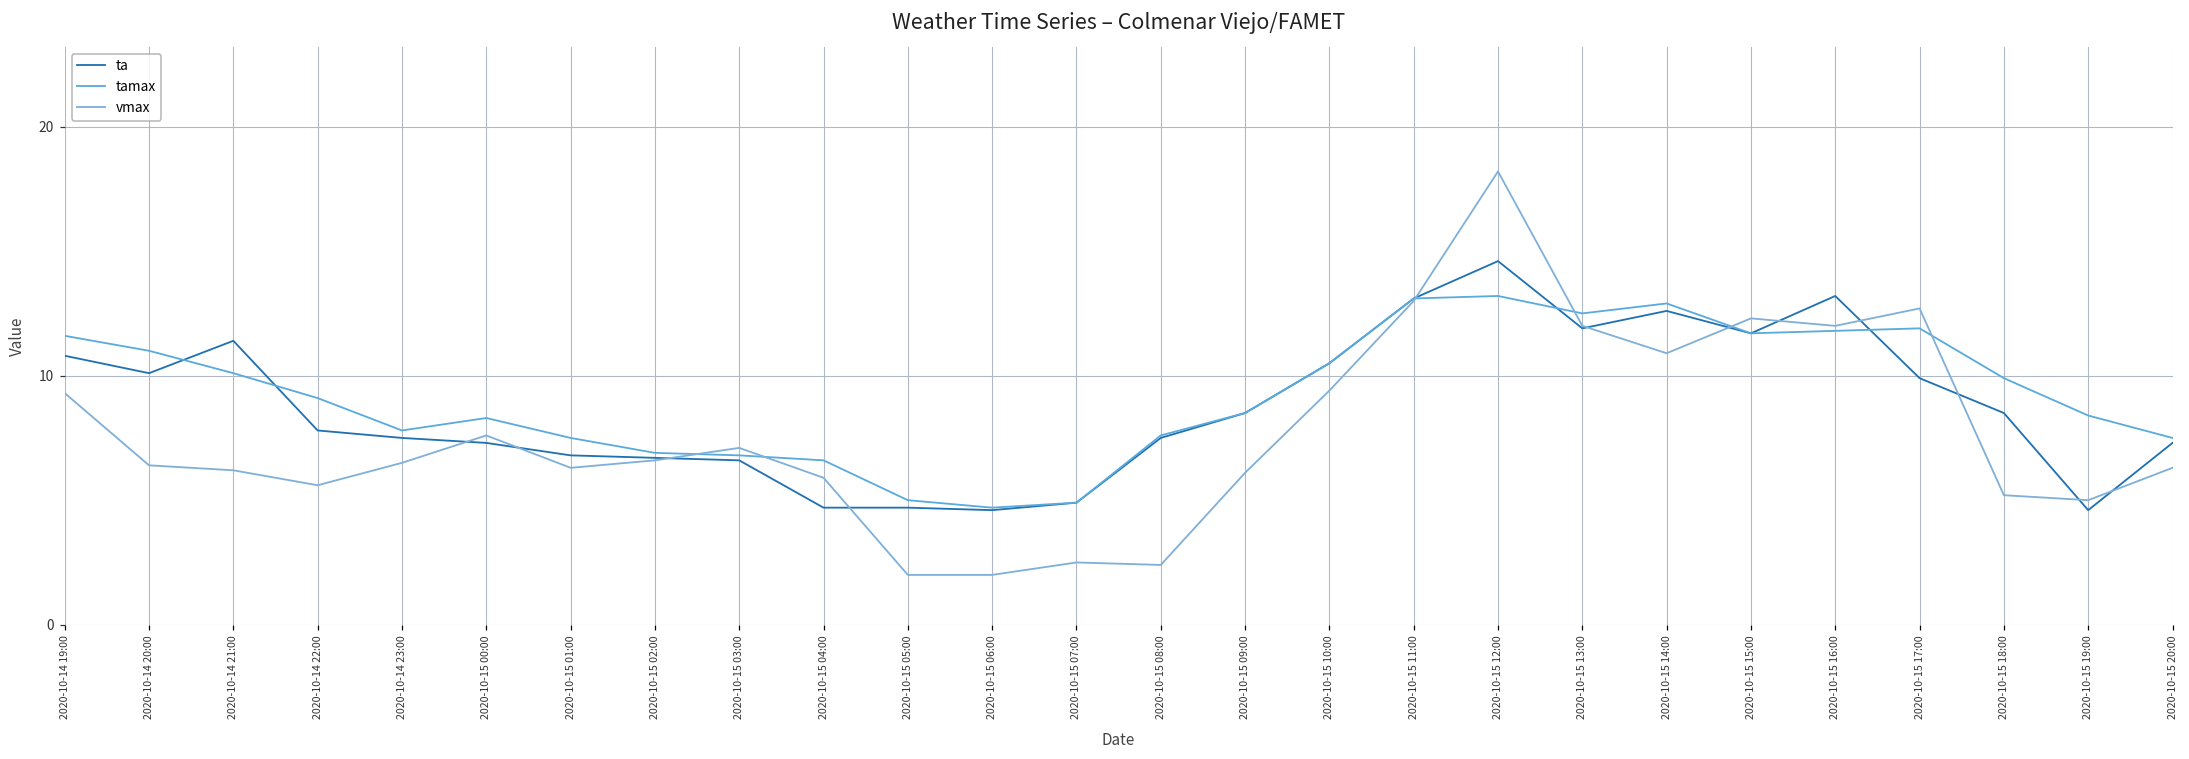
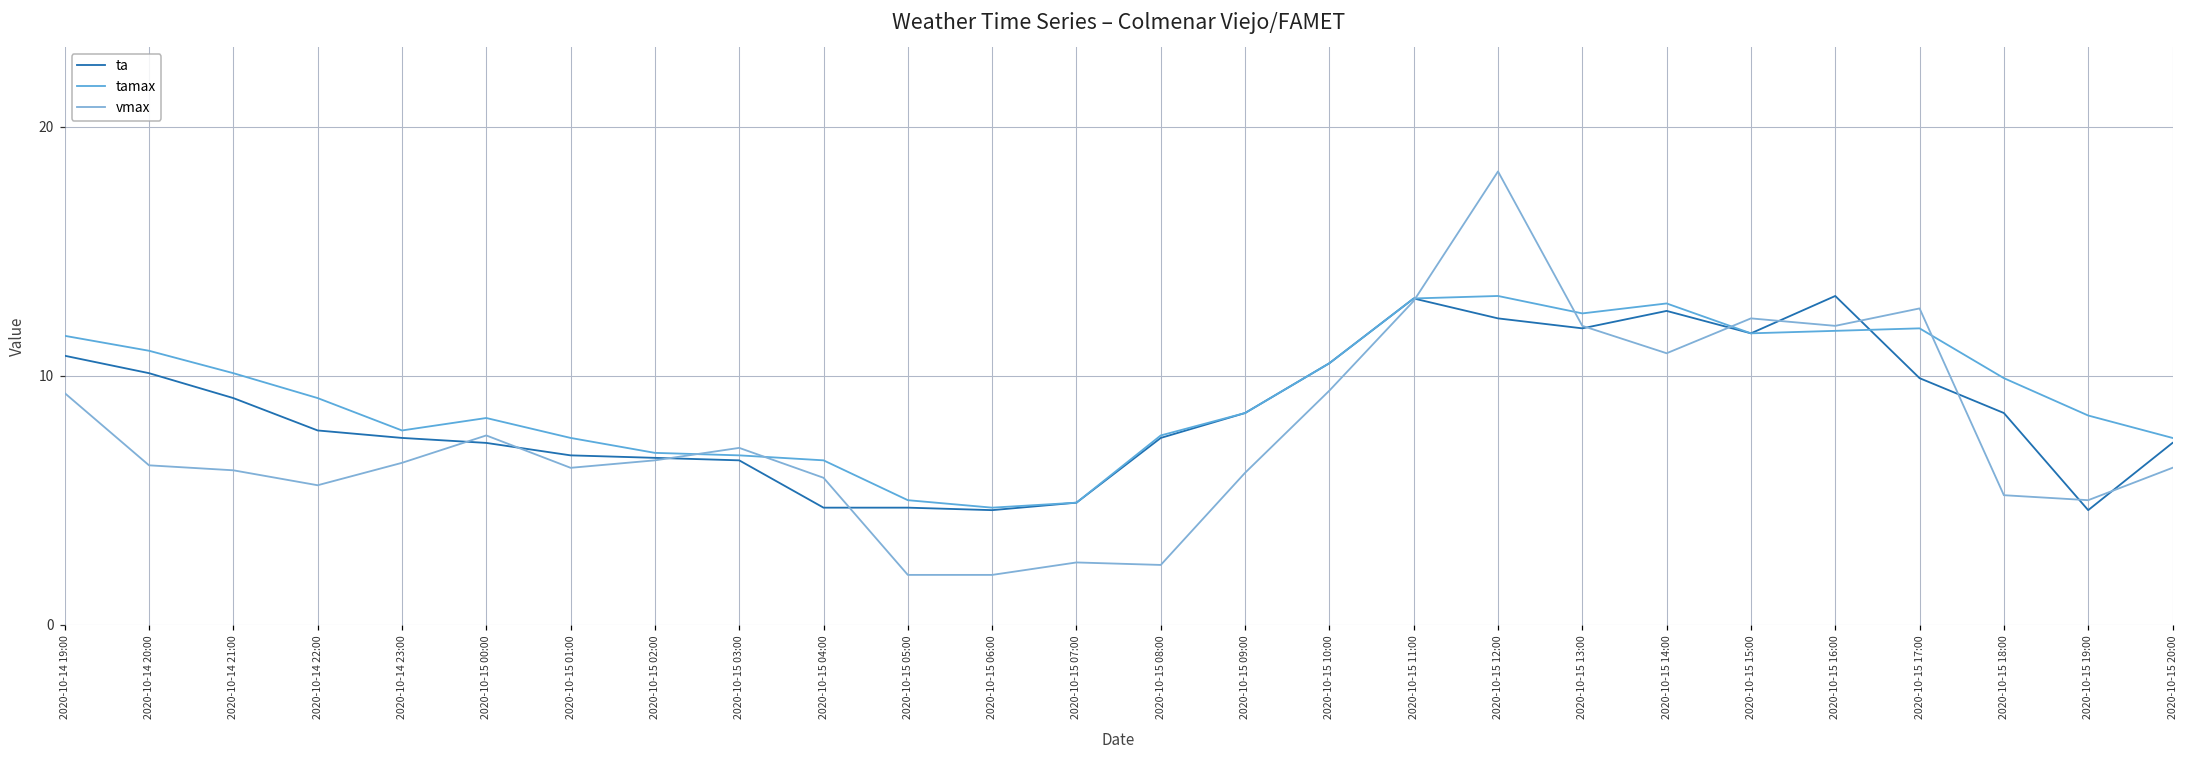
  {
    "ta": {
      "2020-10-14 19:00": 10.8,
      "2020-10-14 20:00": 10.1,
-     "2020-10-14 21:00": 11.4,
+     "2020-10-14 21:00": 9.1,
      "2020-10-14 22:00": 7.8,
      "2020-10-14 23:00": 7.5,
      "2020-10-15 00:00": 7.3,
      "2020-10-15 01:00": 6.8,
      "2020-10-15 03:00": 6.6,
      "2020-10-15 04:00": 4.7,
      "2020-10-15 05:00": 4.7,
-     "2020-10-15 12:00": 14.6,
+     "2020-10-15 12:00": 12.3,
      "2020-10-15 14:00": 12.6,
      "2020-10-15 16:00": 13.2,
      "2020-10-15 17:00": 9.9,
      "2020-10-15 18:00": 8.5,
      "2020-10-15 19:00": 4.6,
      "2020-10-15 20:00": 7.3
    }
  }
